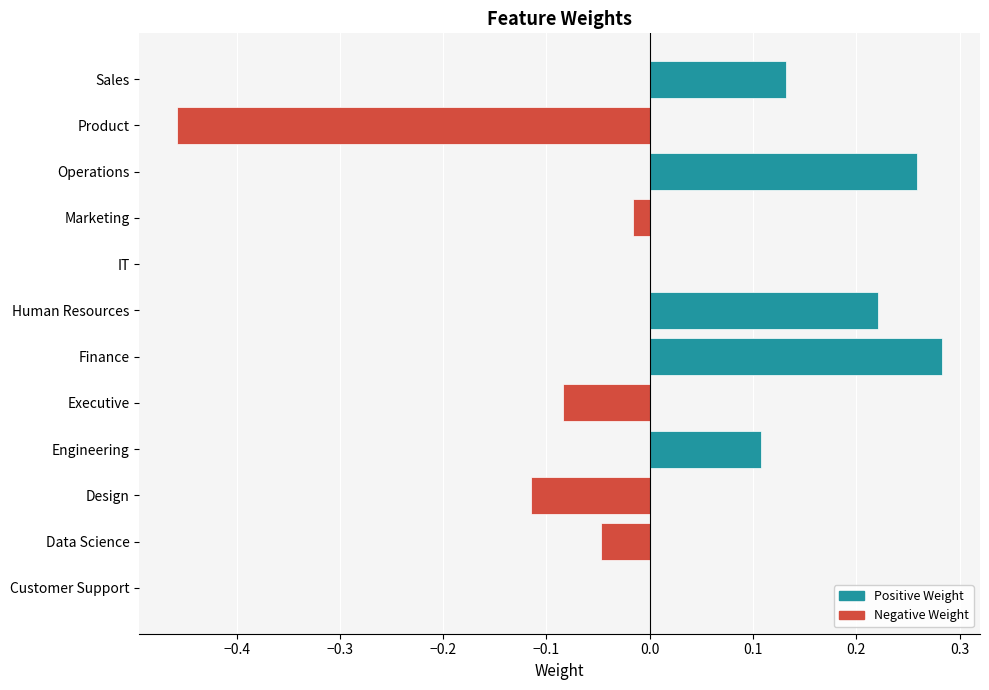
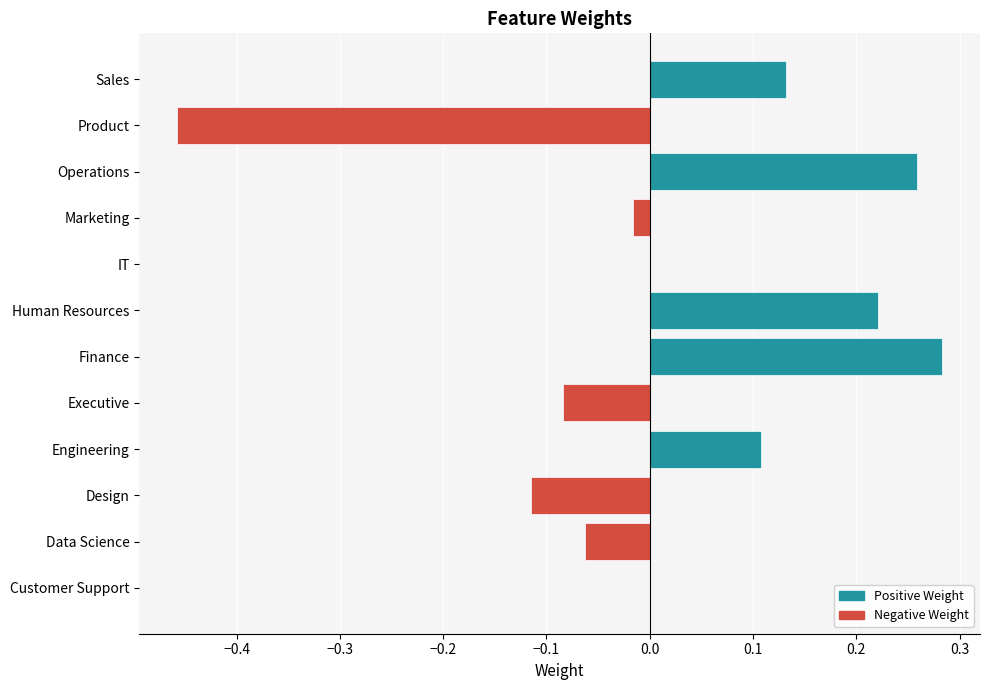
  {
    "Sales": 0.132,
    "Product": -0.457,
    "Operations": 0.258,
    "Marketing": -0.017,
    "Human Resources": 0.221,
    "Finance": 0.283,
    "Executive": -0.084,
    "Engineering": 0.107,
    "Design": -0.115,
-   "Data Science": -0.047
+   "Data Science": -0.062
  }
